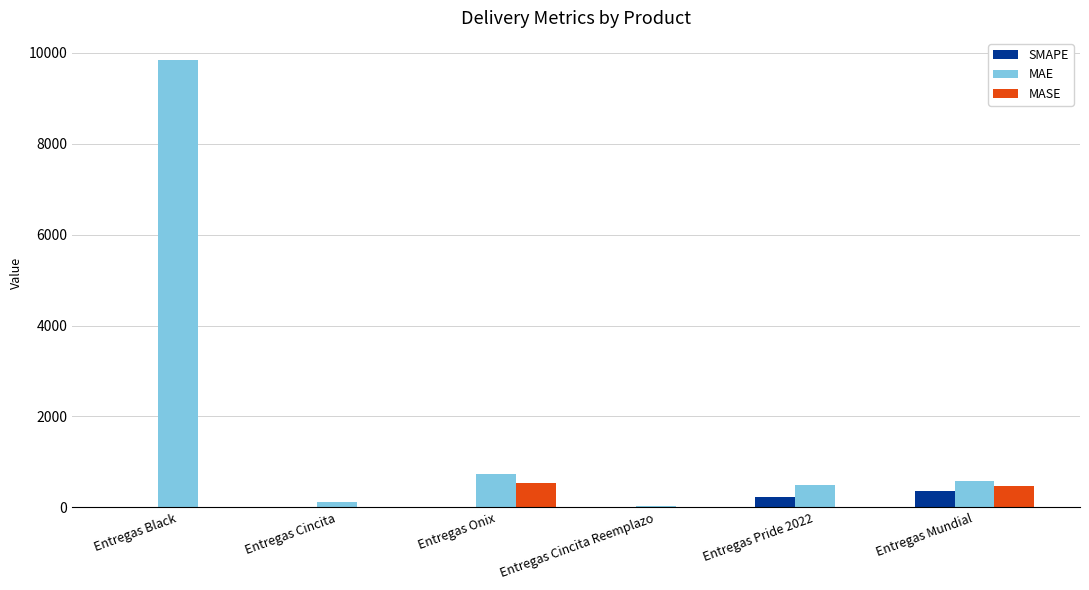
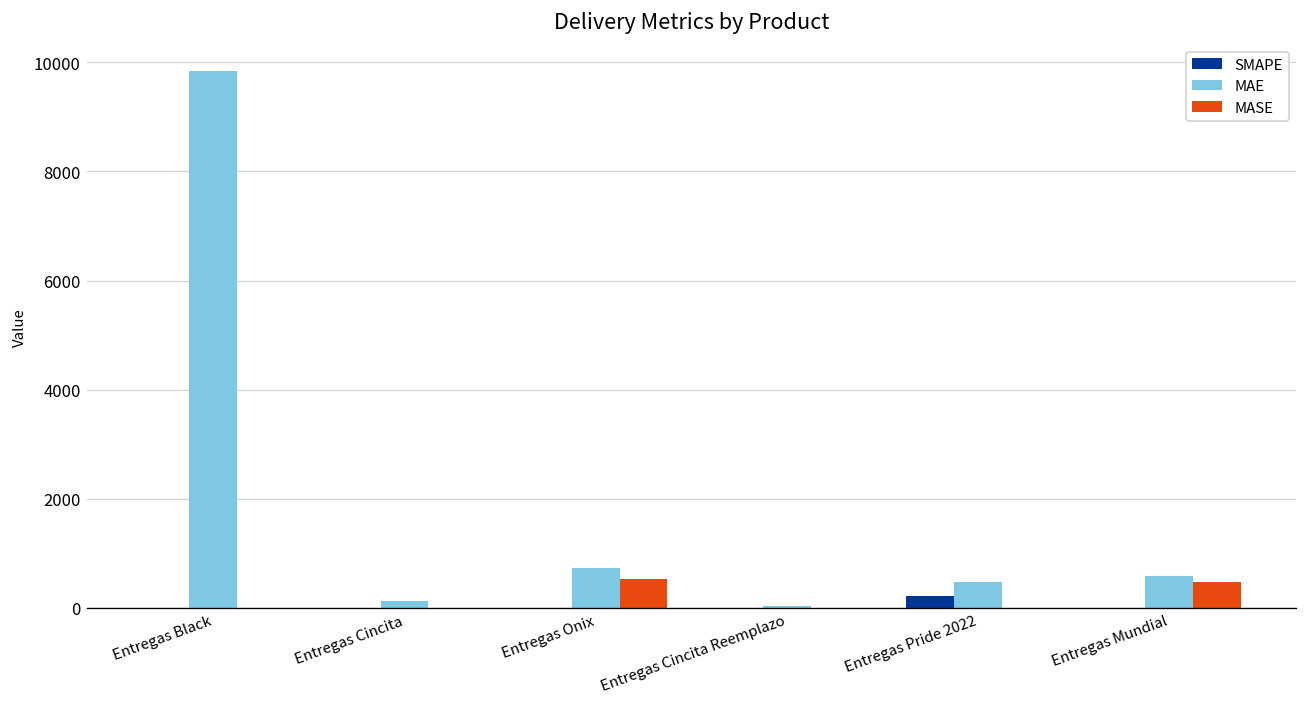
  {
    "SMAPE": {
      "Entregas Pride 2022": 200,
-     "Entregas Mundial": 400
+     "Entregas Mundial": 0
    },
    "MAE": {
      "Entregas Black": 9800,
      "Entregas Cincita": 100,
      "Entregas Onix": 700,
      "Entregas Pride 2022": 500,
      "Entregas Mundial": 600
    },
    "MASE": {
      "Entregas Onix": 500,
      "Entregas Mundial": 500
    }
  }
